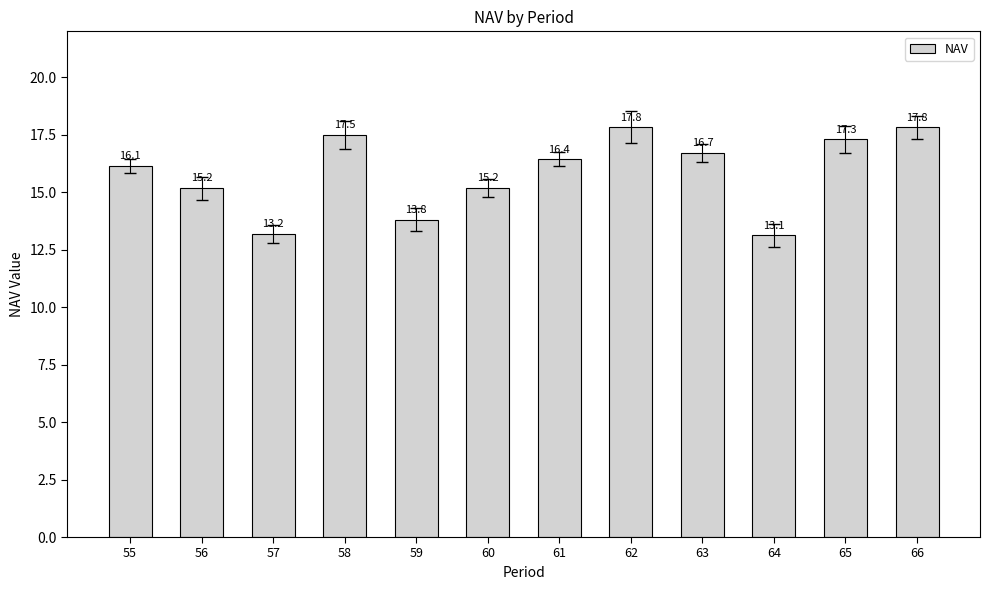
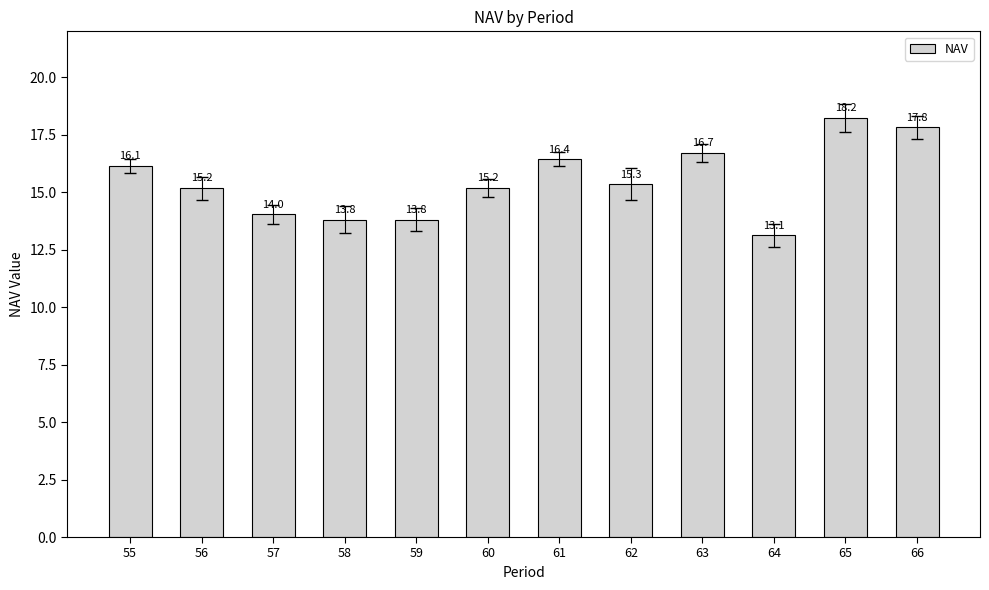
  {
    "NAV": {
-     "57": 13.2,
-     "58": 17.5,
-     "62": 17.8,
-     "65": 17.3
+     "57": 14.0,
+     "58": 13.8,
+     "62": 15.3,
+     "65": 18.2
    }
  }
